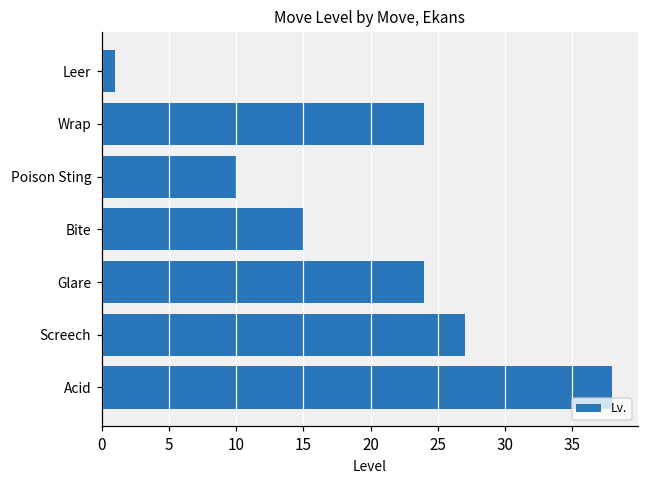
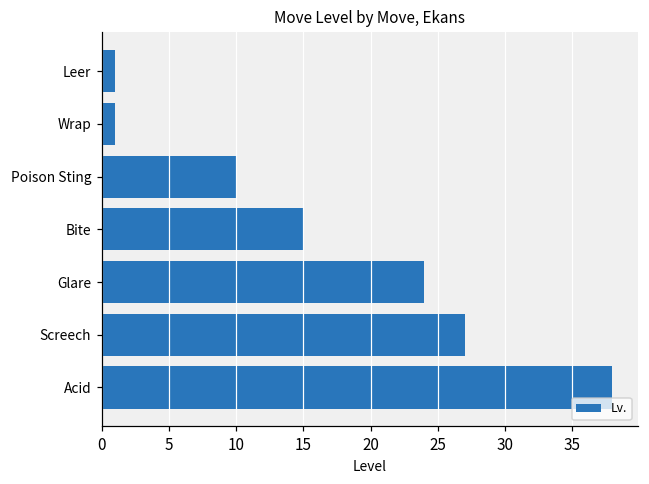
  {
    "Leer": 1,
-   "Wrap": 24,
+   "Wrap": 1,
    "Poison Sting": 10,
    "Bite": 15,
    "Glare": 24,
    "Screech": 27,
    "Acid": 38
  }
